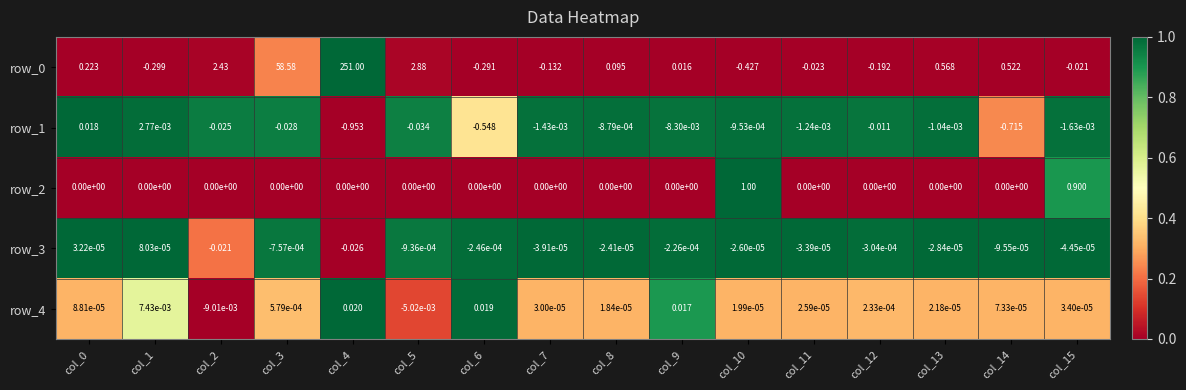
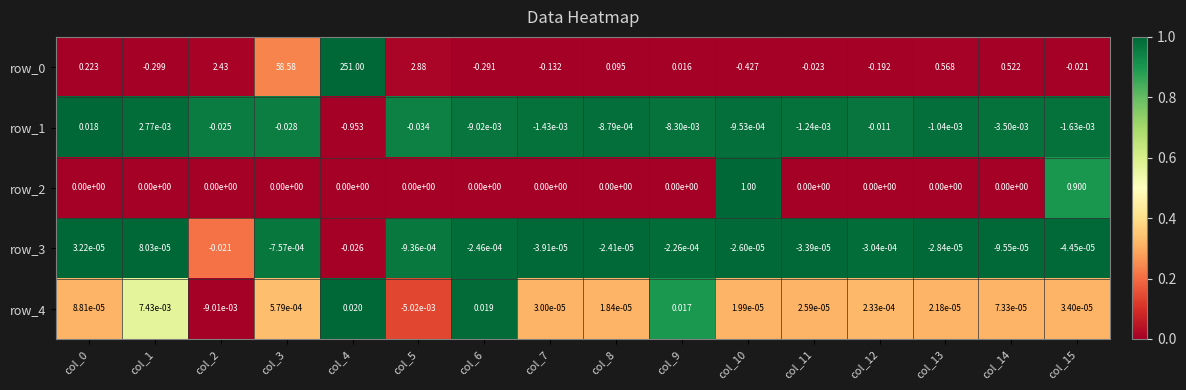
  {
    "row_0": {
      "col_0": "0.223",
      "col_1": "-0.299",
      "col_2": "2.43",
      "col_3": "58.58",
      "col_4": "251.00",
      "col_5": "2.88",
      "col_6": "-0.291",
      "col_7": "-0.132",
      "col_8": "0.095",
      "col_9": "0.016",
      "col_10": "-0.427",
      "col_11": "-0.023",
      "col_12": "-0.192",
      "col_13": "0.568",
      "col_14": "0.522",
      "col_15": "-0.021"
    },
    "row_1": {
      "col_0": "0.018",
      "col_1": "2.77e-03",
      "col_2": "-0.025",
      "col_3": "-0.028",
      "col_4": "-0.953",
      "col_5": "-0.034",
-     "col_6": "-0.548",
+     "col_6": "-9.02e-03",
      "col_7": "-1.43e-03",
      "col_8": "-8.79e-04",
      "col_9": "-8.30e-03",
      "col_10": "-9.53e-04",
      "col_11": "-1.24e-03",
      "col_12": "-0.011",
      "col_13": "-1.04e-03",
-     "col_14": "-0.715",
+     "col_14": "-3.50e-03",
      "col_15": "-1.63e-03"
    },
    "row_2": {
      "col_0": "0.00e+00",
      "col_1": "0.00e+00",
      "col_2": "0.00e+00",
      "col_3": "0.00e+00",
      "col_4": "0.00e+00",
      "col_5": "0.00e+00",
      "col_6": "0.00e+00",
      "col_7": "0.00e+00",
      "col_8": "0.00e+00",
      "col_9": "0.00e+00",
      "col_10": "1.00",
      "col_11": "0.00e+00",
      "col_12": "0.00e+00",
      "col_13": "0.00e+00",
      "col_14": "0.00e+00",
      "col_15": "0.900"
    },
    "row_3": {
      "col_0": "3.22e-05",
      "col_1": "8.03e-05",
      "col_2": "-0.021",
      "col_3": "-7.57e-04",
      "col_4": "-0.026",
      "col_5": "-9.36e-04",
      "col_6": "-2.46e-04",
      "col_7": "-3.91e-05",
      "col_8": "-2.41e-05",
      "col_9": "-2.26e-04",
      "col_10": "-2.60e-05",
      "col_11": "-3.39e-05",
      "col_12": "-3.04e-04",
      "col_13": "-2.84e-05",
      "col_14": "-9.55e-05",
      "col_15": "-4.45e-05"
    },
    "row_4": {
      "col_0": "8.81e-05",
      "col_1": "7.43e-03",
      "col_2": "-9.01e-03",
      "col_3": "5.79e-04",
      "col_4": "0.020",
      "col_5": "-5.02e-03",
      "col_6": "0.019",
      "col_7": "3.00e-05",
      "col_8": "1.84e-05",
      "col_9": "0.017",
      "col_10": "1.99e-05",
      "col_11": "2.59e-05",
      "col_12": "2.33e-04",
      "col_13": "2.18e-05",
      "col_14": "7.33e-05",
      "col_15": "3.40e-05"
    }
  }
